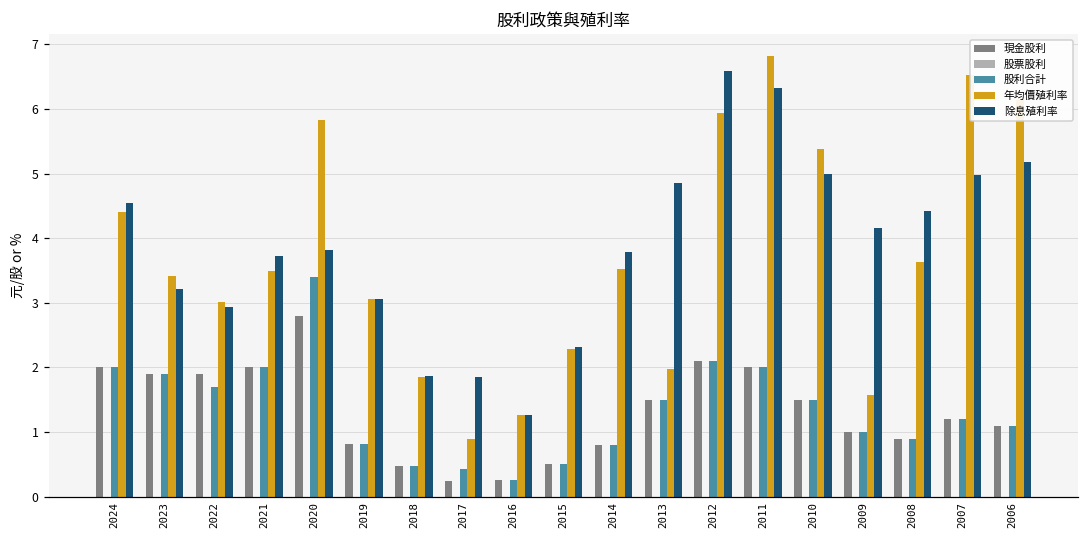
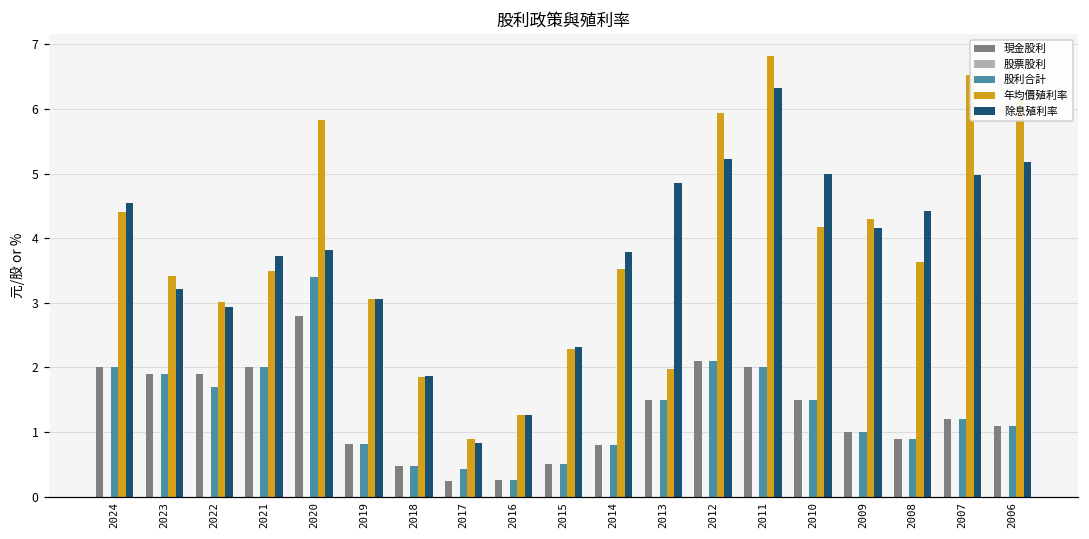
  {
    "現金股利": {
      "2024": 2.0,
      "2023": 1.9,
      "2022": 1.9,
      "2021": 2.0,
      "2020": 2.8,
      "2019": 0.8,
      "2018": 0.5,
      "2017": 0.2,
      "2016": 0.3,
      "2015": 0.5,
      "2014": 0.8,
      "2013": 1.5,
      "2012": 2.1,
      "2011": 2.0,
      "2010": 1.5,
      "2009": 1.0,
      "2008": 0.9,
      "2007": 1.2,
      "2006": 1.1
    },
    "股票股利": {
      "2024": 0.0,
      "2023": 0.0,
      "2022": 0.0,
      "2021": 0.0,
      "2020": 0.0,
      "2019": 0.0,
      "2018": 0.0,
      "2017": 0.0,
      "2016": 0.0,
      "2015": 0.0,
      "2014": 0.0,
      "2013": 0.0,
      "2012": 0.0,
      "2011": 0.0,
      "2010": 0.0,
      "2009": 0.0,
      "2008": 0.0,
      "2007": 0.0,
      "2006": 0.0
    },
    "股利合計": {
      "2024": 2.0,
      "2023": 1.9,
      "2022": 1.7,
      "2021": 2.0,
      "2020": 3.4,
      "2019": 0.8,
      "2018": 0.5,
      "2017": 0.4,
      "2016": 0.3,
      "2015": 0.5,
      "2014": 0.8,
      "2013": 1.5,
      "2012": 2.1,
      "2011": 2.0,
      "2010": 1.5,
      "2009": 1.0,
      "2008": 0.9,
      "2007": 1.2,
      "2006": 1.1
    },
    "年均價殖利率": {
      "2024": 4.4,
      "2023": 3.4,
      "2022": 3.0,
      "2021": 3.5,
      "2020": 5.8,
      "2019": 3.1,
      "2018": 1.9,
      "2017": 0.9,
      "2016": 1.3,
      "2015": 2.3,
      "2014": 3.5,
      "2013": 2.0,
      "2012": 5.9,
      "2011": 6.8,
-     "2010": 5.4,
-     "2009": 1.6,
+     "2010": 4.2,
+     "2009": 4.3,
      "2008": 3.6
    },
    "除息殖利率": {
      "2024": 4.6,
      "2023": 3.2,
      "2022": 2.9,
      "2021": 3.7,
      "2020": 3.8,
      "2019": 3.1,
      "2018": 1.9,
-     "2017": 1.9,
+     "2017": 0.8,
      "2016": 1.3,
      "2015": 2.3,
      "2014": 3.8,
      "2013": 4.9,
-     "2012": 6.6,
+     "2012": 5.2,
      "2011": 6.3,
      "2010": 5.0,
      "2009": 4.2,
      "2008": 4.4,
      "2007": 5.0,
      "2006": 5.2
    }
  }
